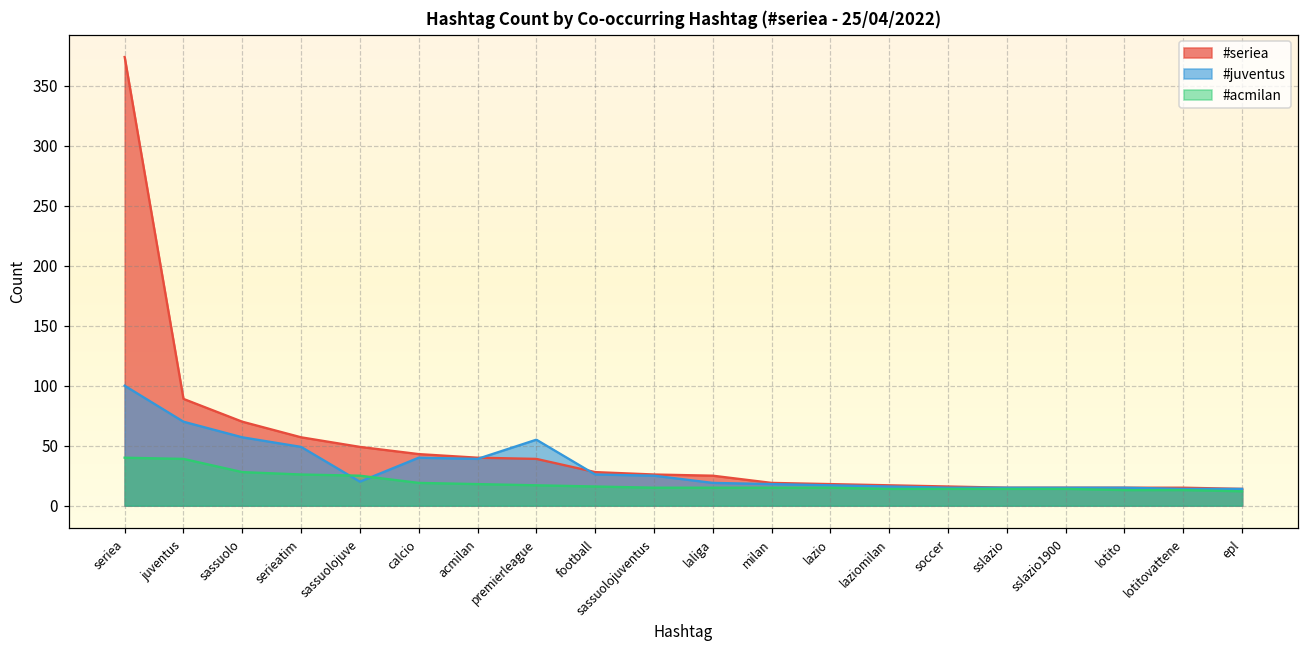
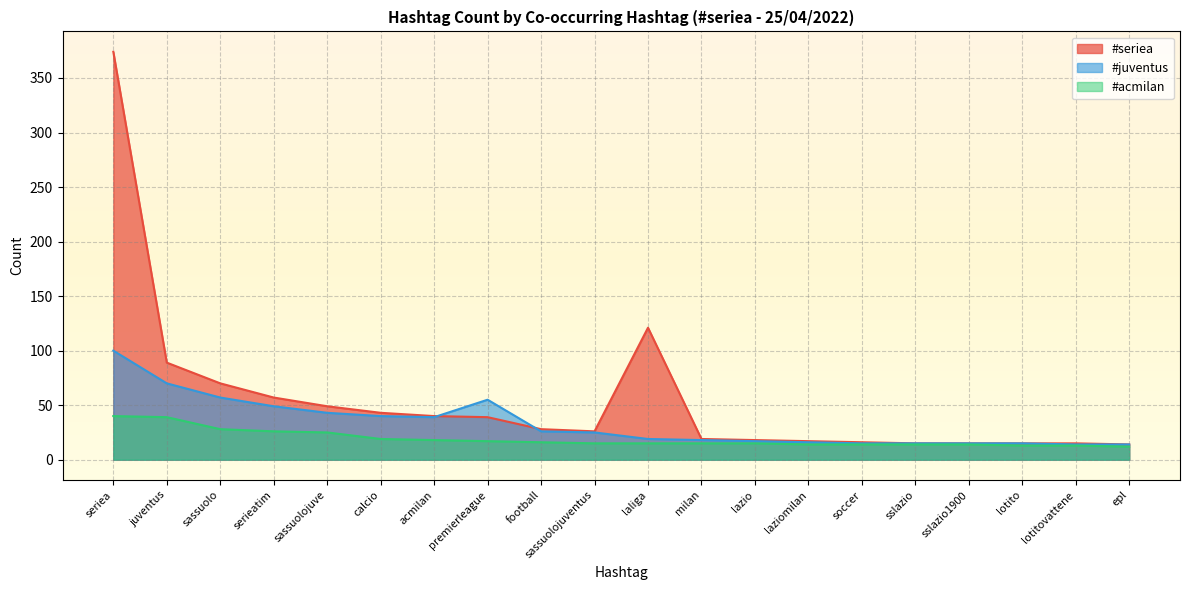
  {
    "#seriea": {
      "seriea": 374,
      "juventus": 89,
      "sassuolo": 70,
      "serieatim": 57,
      "sassuolojuve": 49,
      "calcio": 43,
      "premierleague": 39,
-     "laliga": 25
+     "laliga": 121
    },
    "#juventus": {
      "seriea": 100,
      "juventus": 70,
      "sassuolo": 57,
      "serieatim": 49,
-     "sassuolojuve": 20,
+     "sassuolojuve": 43,
      "calcio": 40,
      "premierleague": 55,
      "laliga": 19
    },
    "#acmilan": {
      "seriea": 40,
      "juventus": 39,
      "sassuolo": 28,
      "serieatim": 26,
      "sassuolojuve": 25,
      "calcio": 19,
      "acmilan": 18,
      "premierleague": 17,
      "football": 16,
      "sassuolojuventus": 15,
      "laliga": 15,
      "milan": 15
    }
  }
